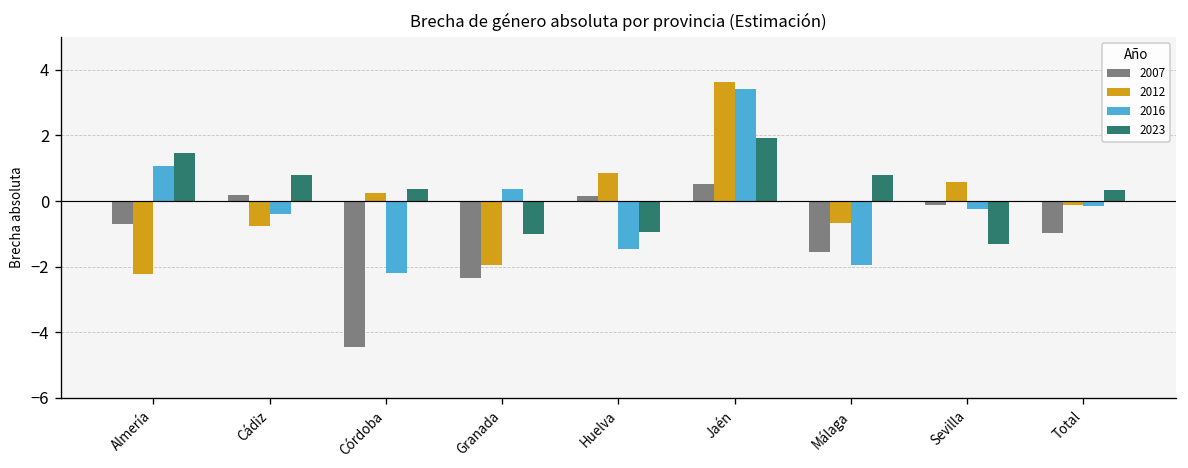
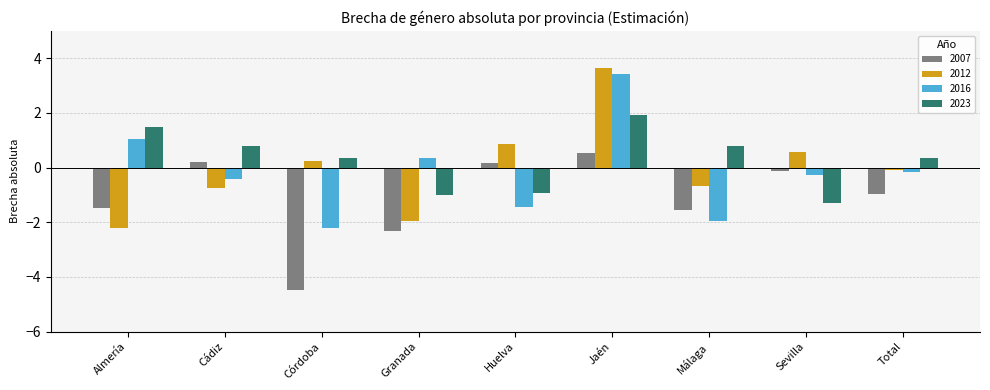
  {
    "2007": {
-     "Almería": -0.7,
+     "Almería": -1.5,
      "Cádiz": 0.2,
      "Córdoba": -4.5,
      "Granada": -2.3,
      "Huelva": 0.2,
      "Jaén": 0.5,
      "Málaga": -1.6,
      "Sevilla": -0.1,
      "Total": -1.0
    },
    "2012": {
      "Almería": -2.2,
      "Cádiz": -0.7,
      "Córdoba": 0.2,
      "Granada": -2.0,
      "Huelva": 0.9,
      "Jaén": 3.6,
      "Málaga": -0.7,
      "Sevilla": 0.6,
      "Total": -0.1
    },
    "2016": {
      "Almería": 1.1,
      "Cádiz": -0.4,
      "Córdoba": -2.2,
      "Granada": 0.4,
      "Huelva": -1.4,
      "Jaén": 3.4,
      "Málaga": -1.9,
      "Sevilla": -0.3,
      "Total": -0.2
    },
    "2023": {
      "Almería": 1.5,
      "Cádiz": 0.8,
      "Córdoba": 0.4,
      "Granada": -1.0,
      "Huelva": -0.9,
      "Jaén": 1.9,
      "Málaga": 0.8,
      "Sevilla": -1.3,
      "Total": 0.3
    }
  }
